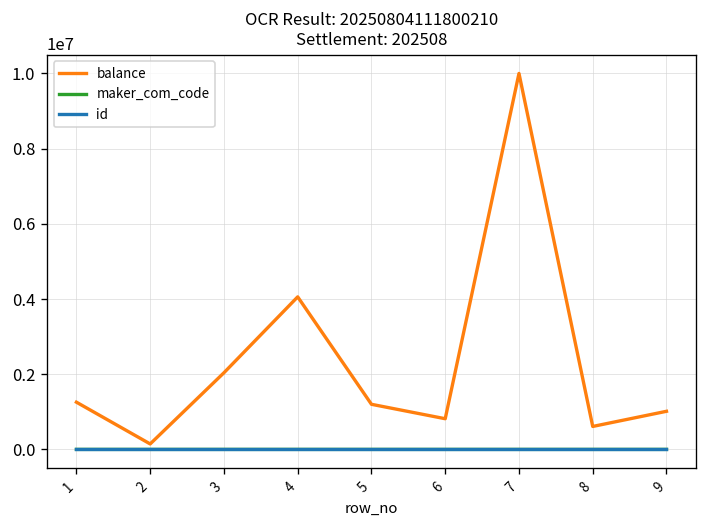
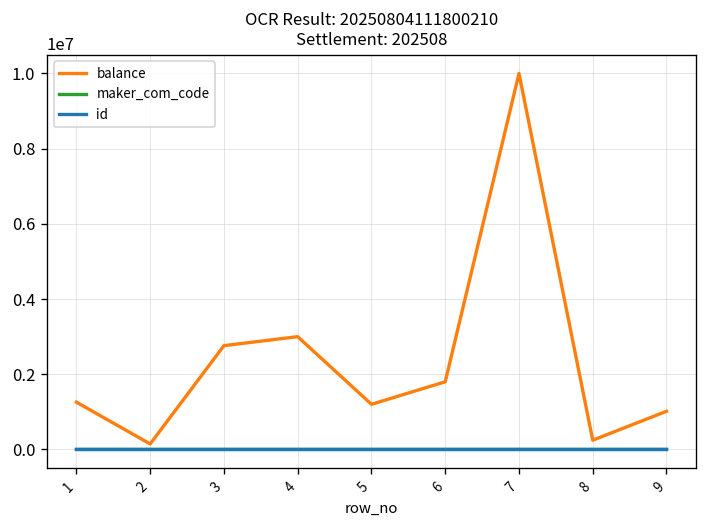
  {
    "balance": {
      "1": 1300000,
      "2": 100000,
-     "3": 2000000,
-     "4": 4100000,
+     "3": 2800000,
+     "4": 3000000,
      "5": 1200000,
-     "6": 800000,
+     "6": 1800000,
      "7": 10000000,
-     "8": 600000,
+     "8": 200000,
      "9": 1000000
    }
  }
